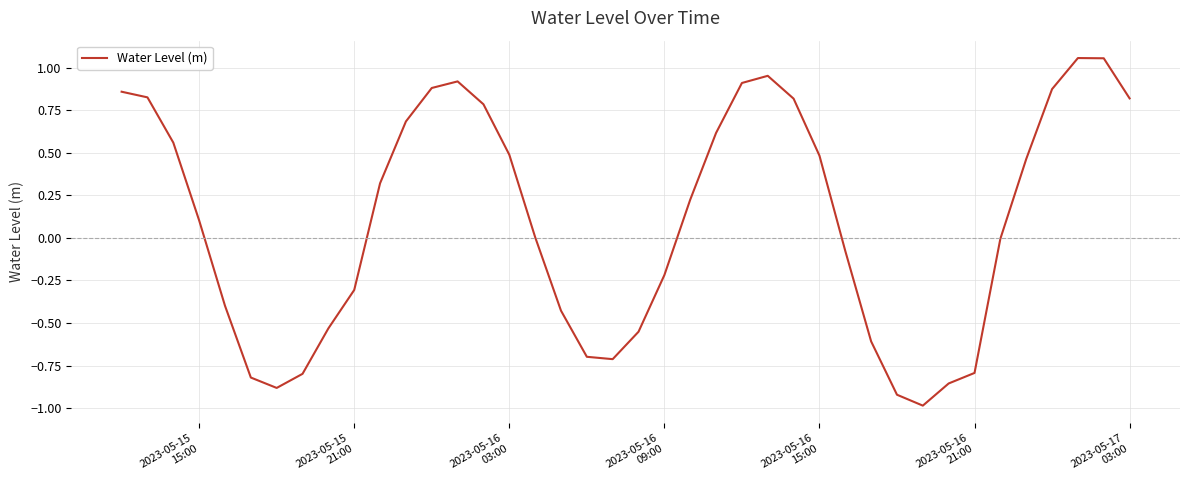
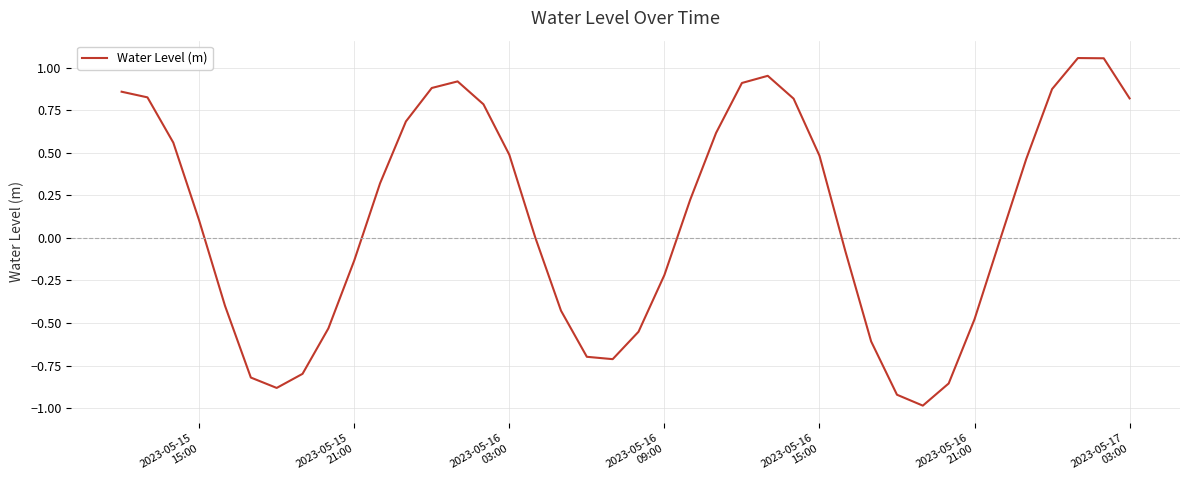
  {
    "2023-05-15 15:00": 0.10,
-   "2023-05-15 21:00": -0.31,
+   "2023-05-15 21:00": -0.13,
    "2023-05-16 03:00": 0.49,
    "2023-05-16 09:00": -0.22,
    "2023-05-16 15:00": 0.48,
-   "2023-05-16 21:00": -0.79,
+   "2023-05-16 21:00": -0.48,
    "2023-05-17 03:00": 0.82
  }
